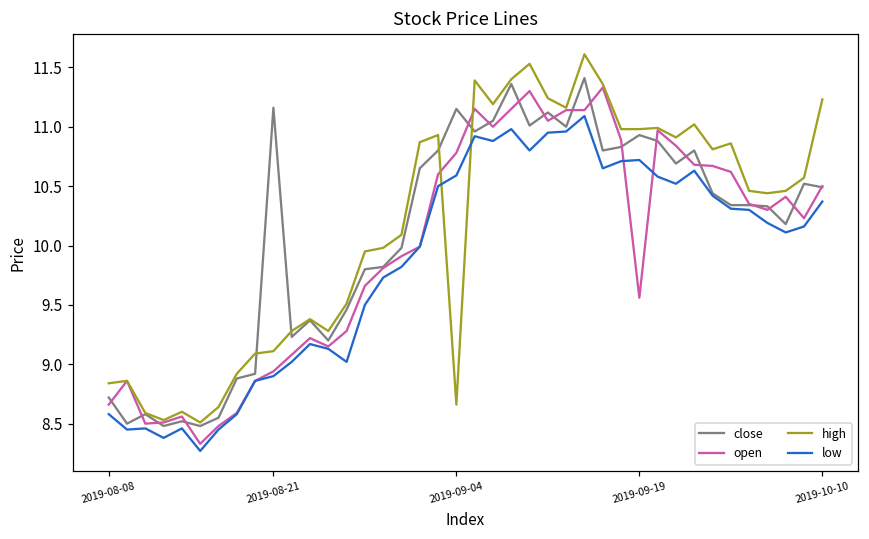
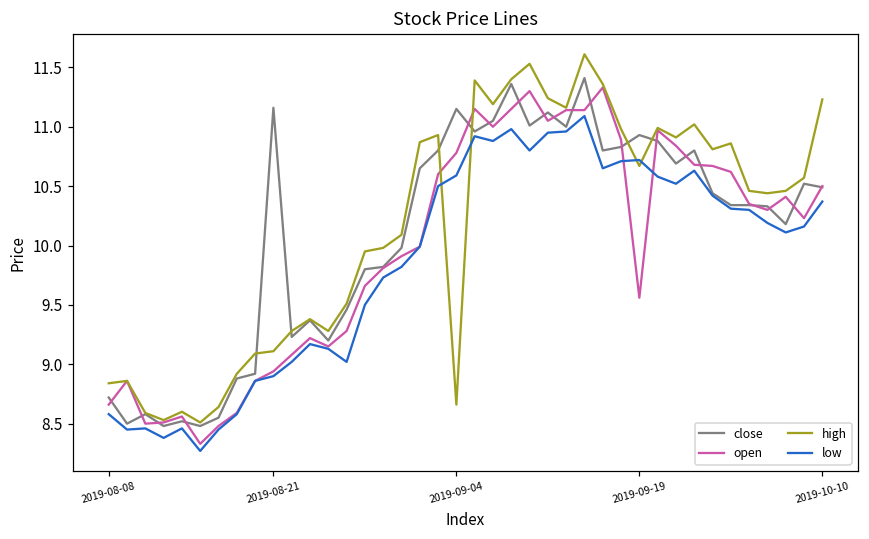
  {
    "close": {
      "2019-08-08": 8.72,
      "2019-08-21": 11.16,
      "2019-09-04": 11.15,
      "2019-09-19": 10.93
    },
    "open": {
      "2019-08-08": 8.66,
      "2019-08-21": 8.94,
      "2019-09-04": 10.78,
      "2019-09-19": 9.56
    },
    "high": {
      "2019-08-08": 8.84,
      "2019-08-21": 9.11,
      "2019-09-04": 8.66,
-     "2019-09-19": 10.98,
+     "2019-09-19": 10.67,
      "2019-10-10": 11.23
    },
    "low": {
      "2019-08-08": 8.58,
      "2019-08-21": 8.90,
      "2019-09-04": 10.59,
      "2019-09-19": 10.72,
      "2019-10-10": 10.37
    }
  }
